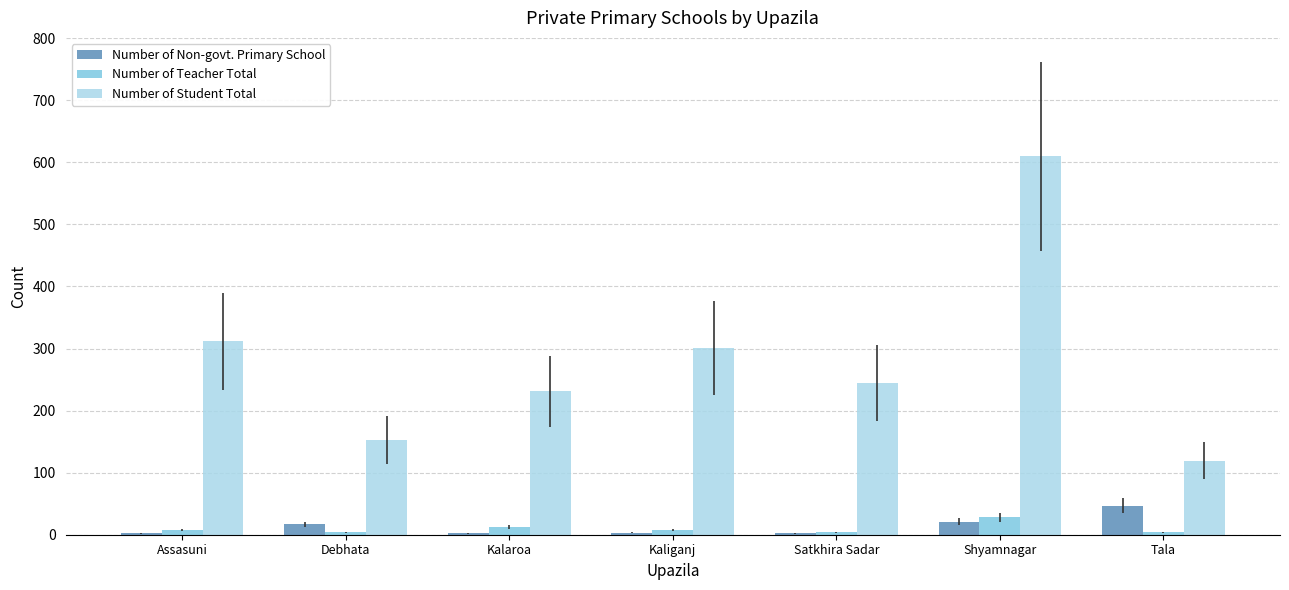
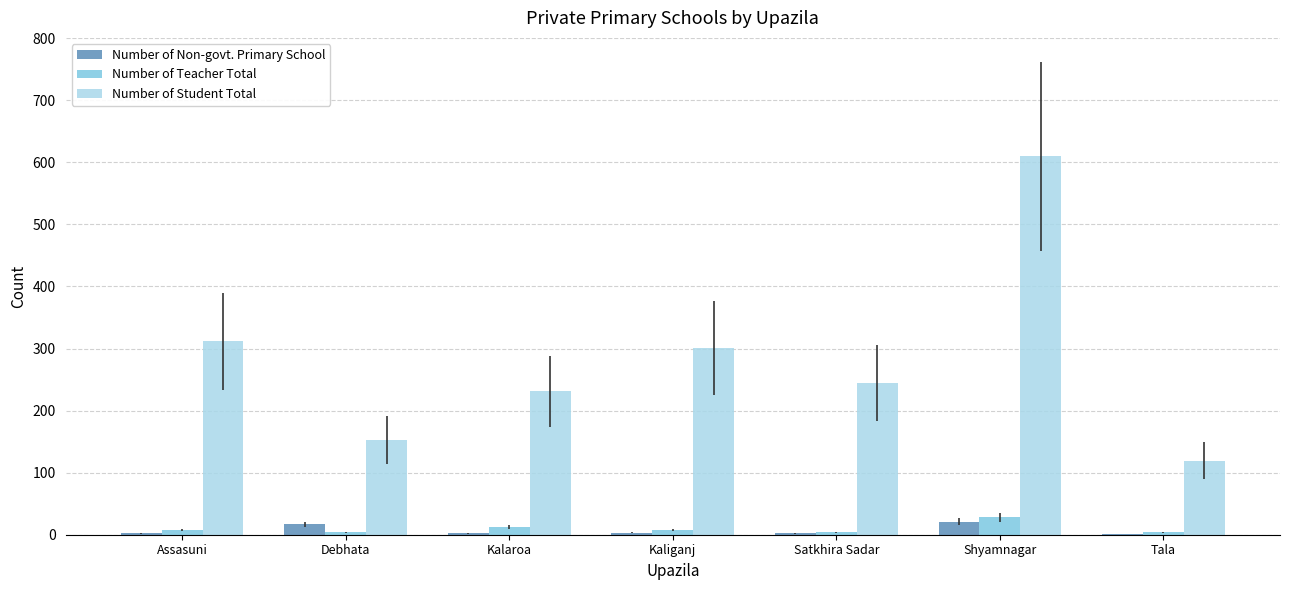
  {
    "Number of Non-govt. Primary School": {
      "Debhata": 20,
      "Shyamnagar": 20,
-     "Tala": 50
+     "Tala": 0
    }
  }
